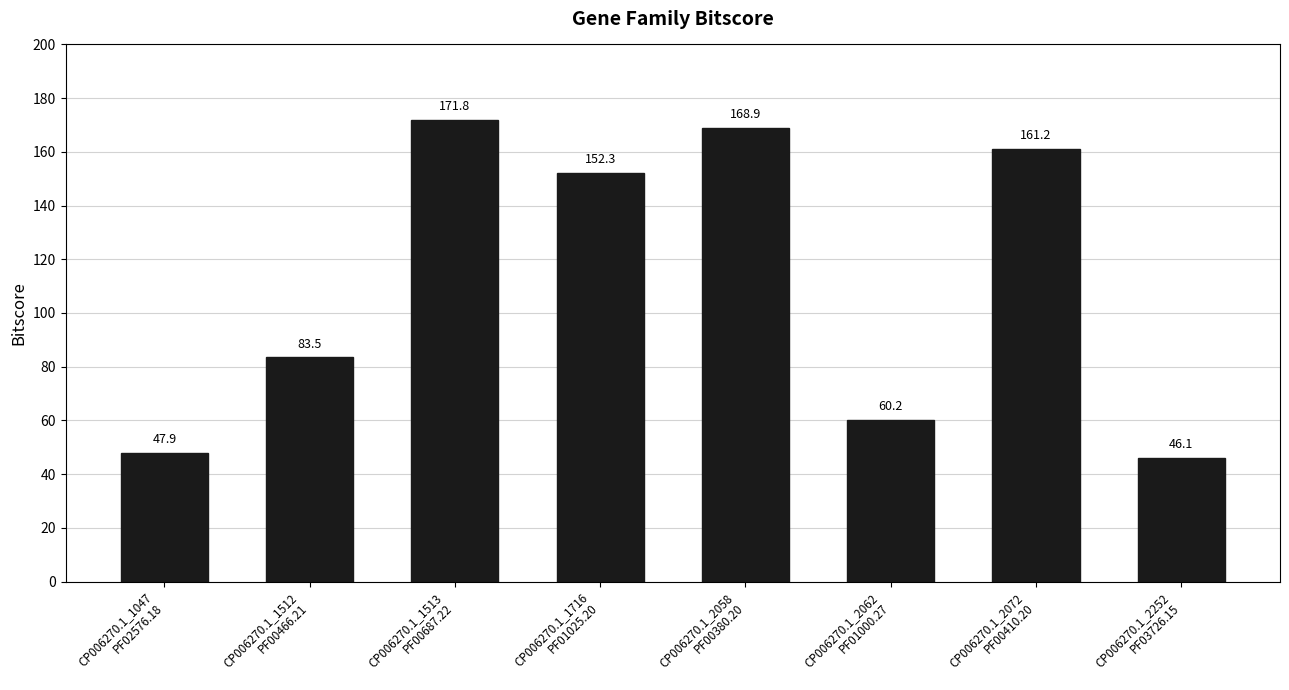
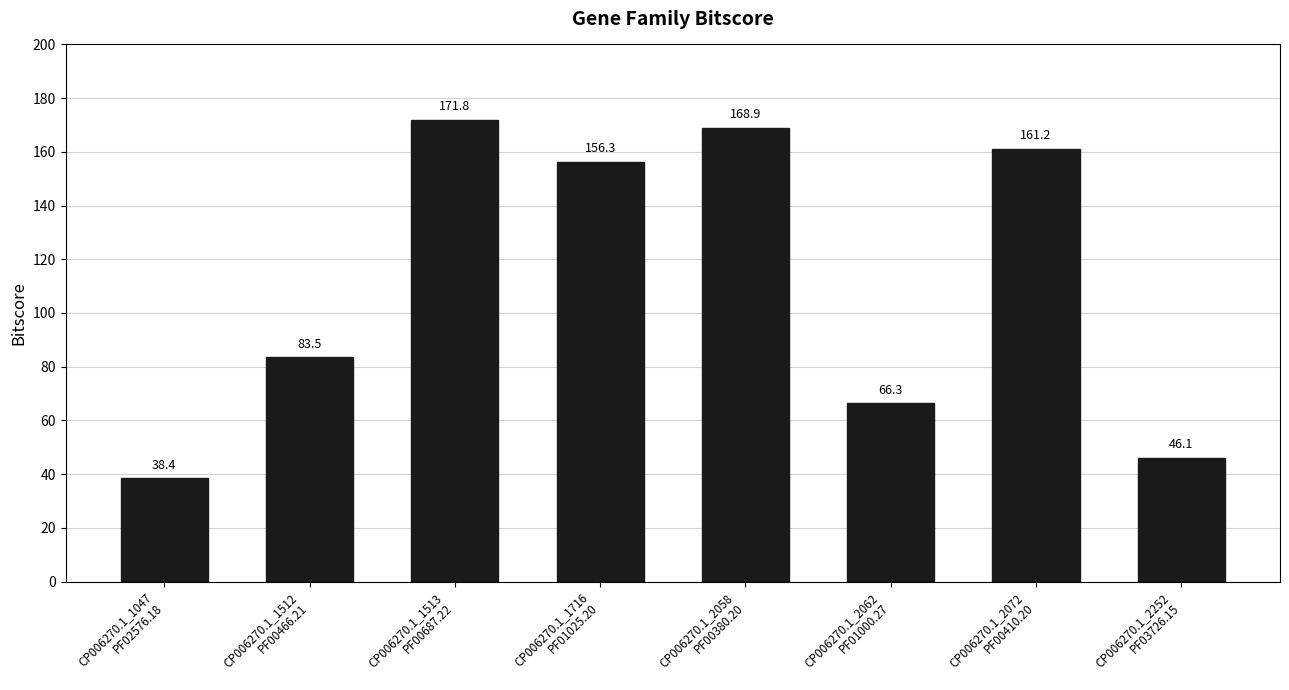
  {
-   "CP006270.1_1047 PF02576.18": 47.9,
+   "CP006270.1_1047 PF02576.18": 38.4,
    "CP006270.1_1512 PF00466.21": 83.5,
    "CP006270.1_1513 PF00687.22": 171.8,
-   "CP006270.1_1716 PF01025.20": 152.3,
+   "CP006270.1_1716 PF01025.20": 156.3,
    "CP006270.1_2058 PF00380.20": 168.9,
-   "CP006270.1_2062 PF01000.27": 60.2,
+   "CP006270.1_2062 PF01000.27": 66.3,
    "CP006270.1_2072 PF00410.20": 161.2,
    "CP006270.1_2252 PF03726.15": 46.1
  }
